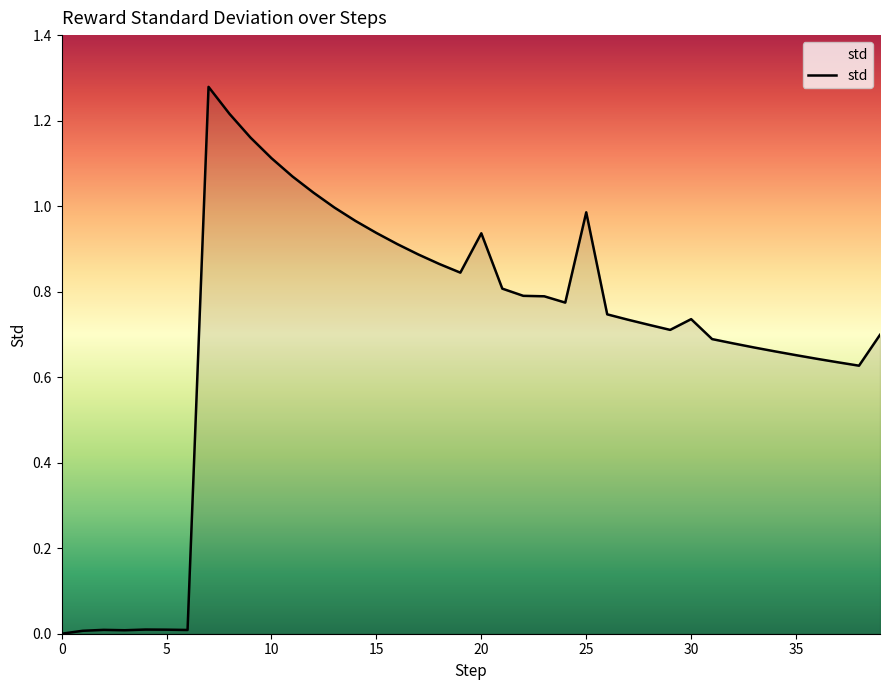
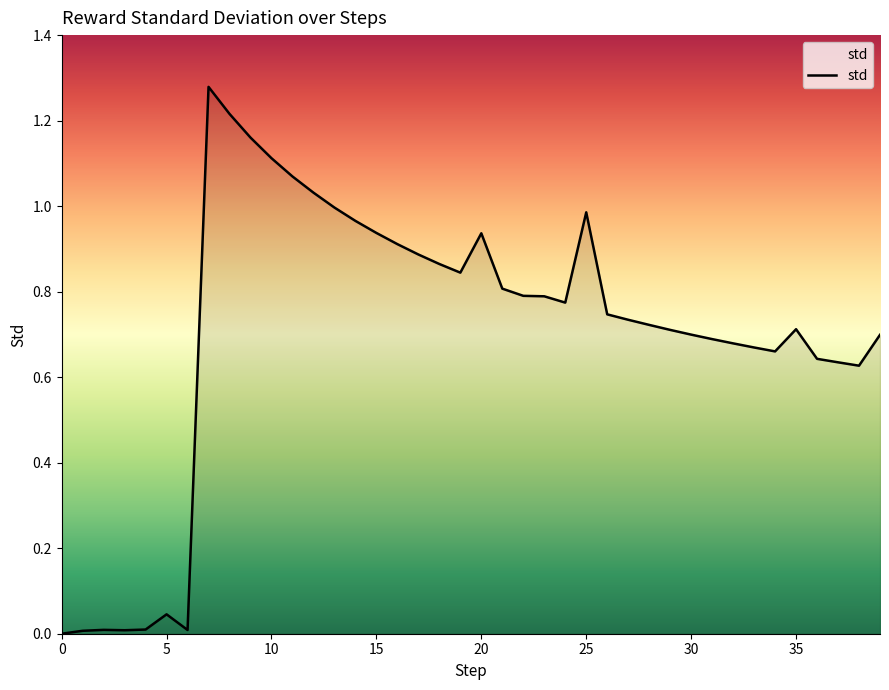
  {
    "0": 0.00,
-   "5": 0.01,
+   "5": 0.05,
    "10": 1.11,
    "15": 0.94,
    "20": 0.94,
    "25": 0.99,
-   "30": 0.74,
-   "35": 0.65
+   "30": 0.70,
+   "35": 0.71
  }
